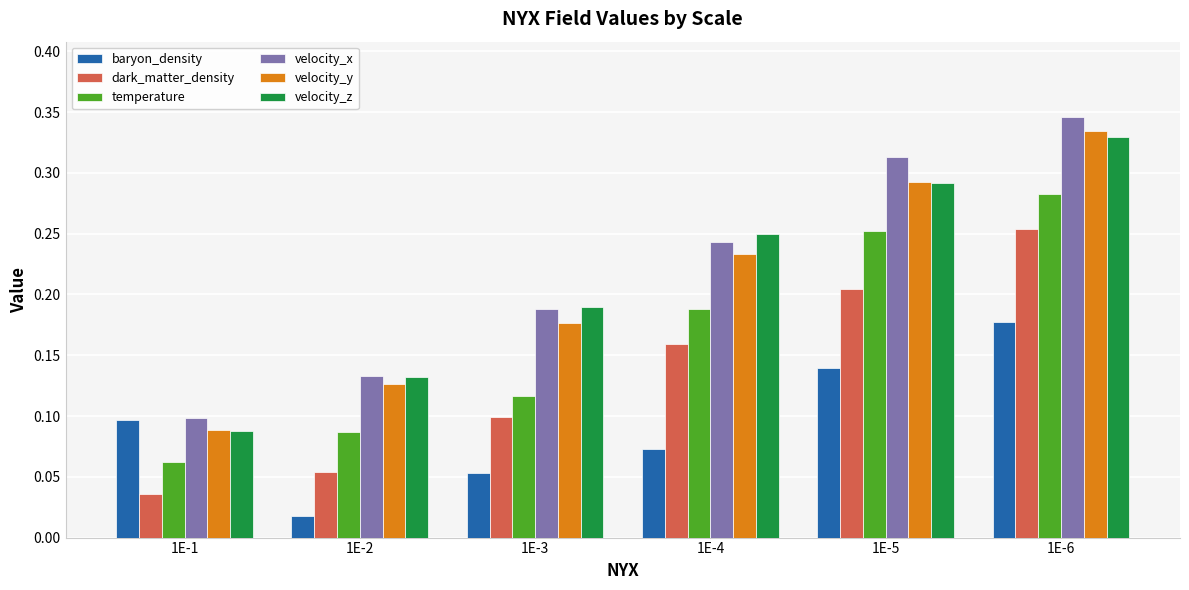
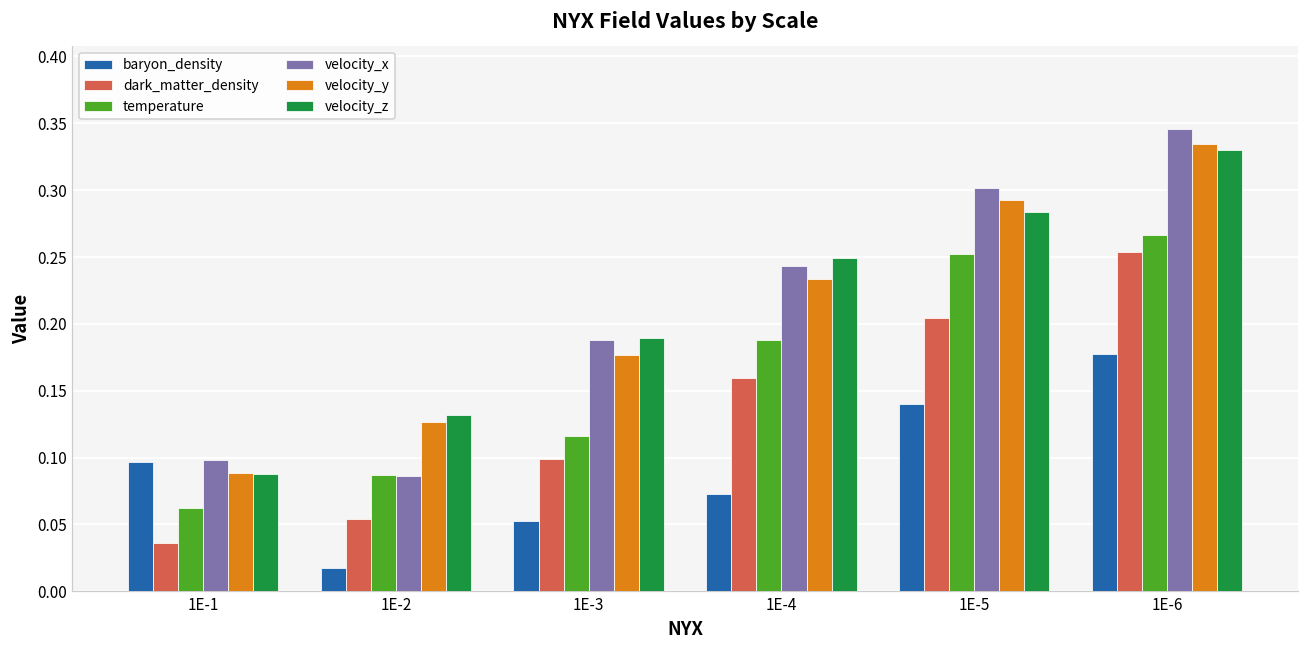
  {
    "baryon_density": {
      "1E-1": 0.097,
      "1E-2": 0.017,
      "1E-3": 0.053,
      "1E-4": 0.072,
      "1E-5": 0.140,
      "1E-6": 0.178
    },
    "dark_matter_density": {
      "1E-1": 0.036,
      "1E-2": 0.054,
      "1E-3": 0.099,
      "1E-4": 0.159,
      "1E-5": 0.204,
      "1E-6": 0.254
    },
    "temperature": {
      "1E-1": 0.062,
      "1E-2": 0.087,
      "1E-3": 0.116,
      "1E-4": 0.188,
      "1E-5": 0.252,
-     "1E-6": 0.282
+     "1E-6": 0.266
    },
    "velocity_x": {
      "1E-1": 0.098,
-     "1E-2": 0.133,
+     "1E-2": 0.087,
      "1E-3": 0.188,
      "1E-4": 0.243,
-     "1E-5": 0.313,
+     "1E-5": 0.302,
      "1E-6": 0.346
    },
    "velocity_y": {
      "1E-1": 0.088,
      "1E-2": 0.127,
      "1E-3": 0.177,
      "1E-4": 0.233,
      "1E-5": 0.293,
      "1E-6": 0.335
    },
    "velocity_z": {
      "1E-1": 0.088,
      "1E-2": 0.132,
      "1E-3": 0.190,
      "1E-4": 0.249,
-     "1E-5": 0.292,
+     "1E-5": 0.284,
      "1E-6": 0.330
    }
  }
